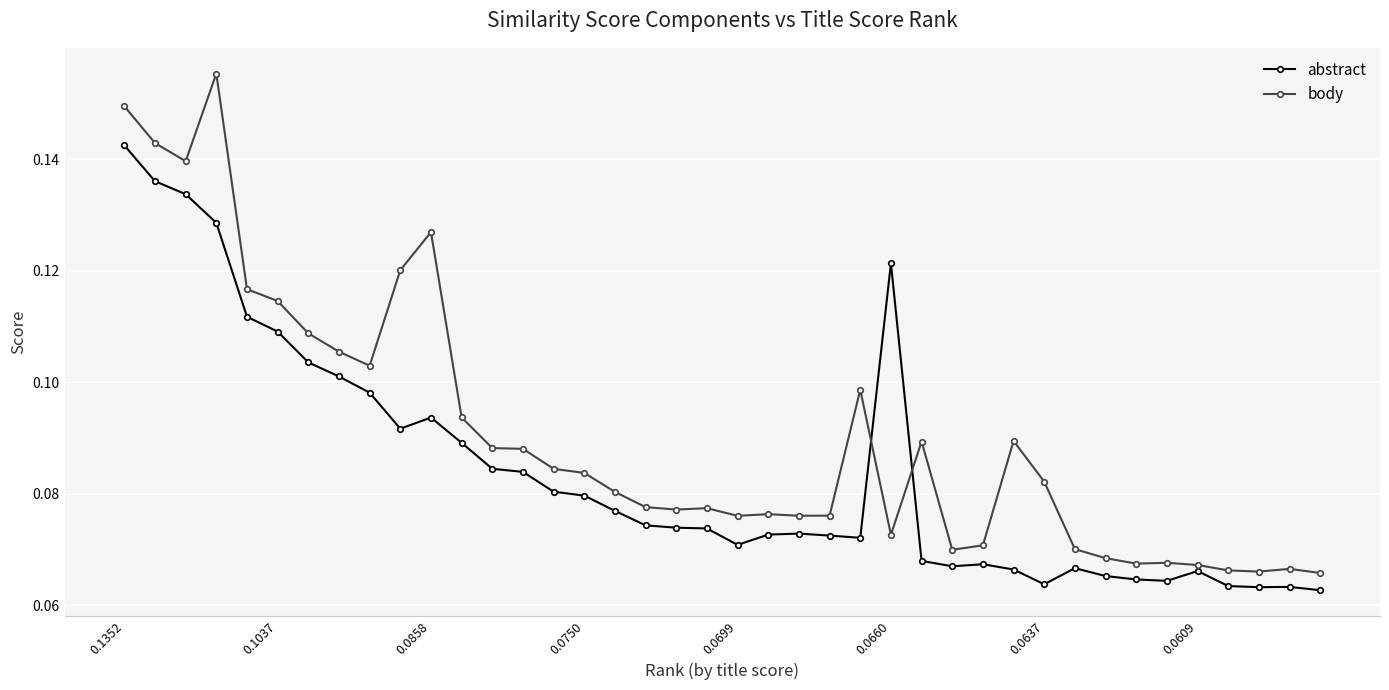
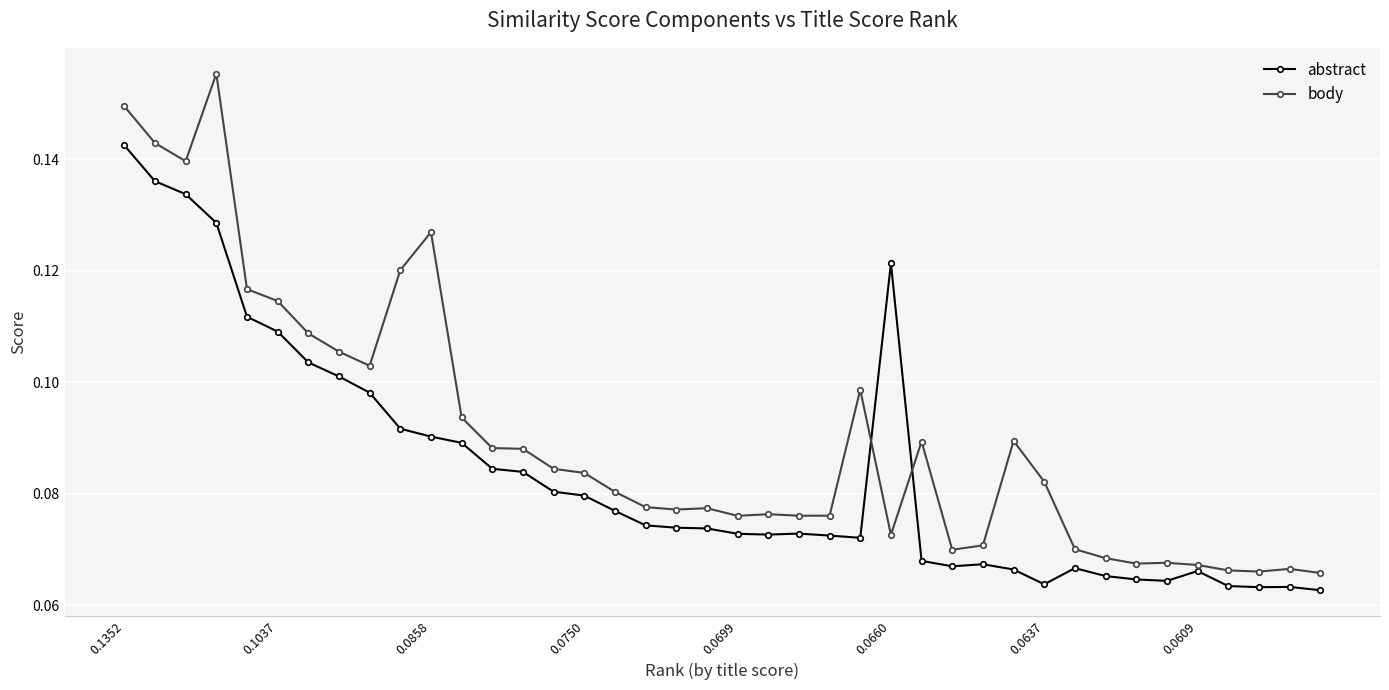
  {
    "abstract": {
      "0.1352": 0.142,
      "0.1037": 0.109,
-     "0.0858": 0.094,
+     "0.0858": 0.090,
      "0.0750": 0.080,
-     "0.0699": 0.071,
+     "0.0699": 0.073,
      "0.0660": 0.121,
      "0.0637": 0.064,
      "0.0609": 0.066
    },
    "body": {
      "0.1352": 0.149,
      "0.1037": 0.115,
      "0.0858": 0.127,
      "0.0750": 0.084,
      "0.0699": 0.076,
      "0.0660": 0.073,
      "0.0637": 0.082,
      "0.0609": 0.067
    }
  }
